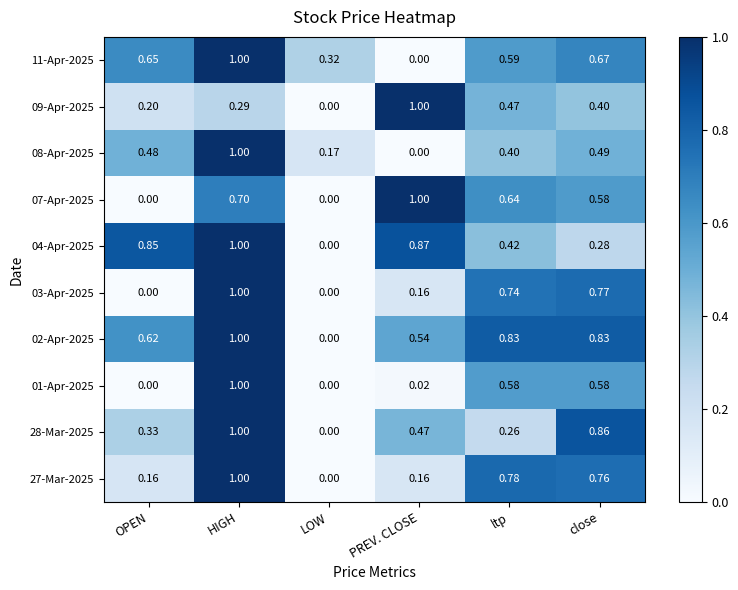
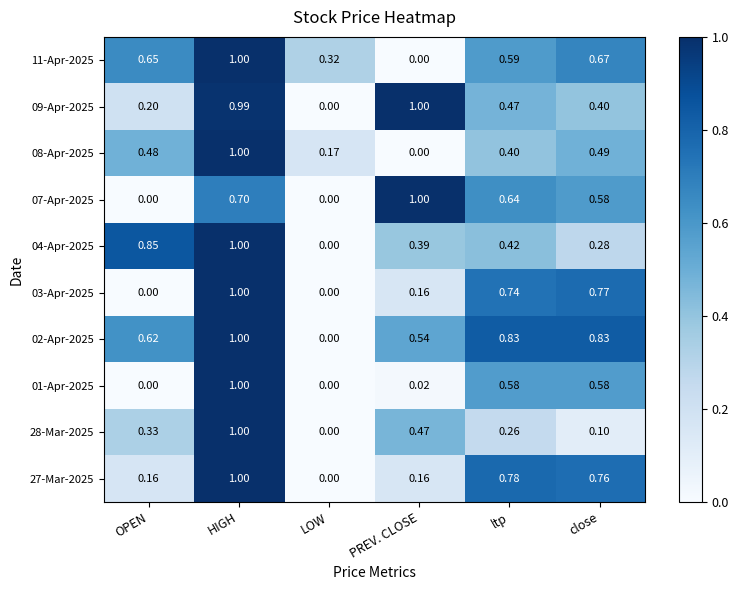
  {
    "11-Apr-2025": {
      "OPEN": 0.65,
      "HIGH": 1.00,
      "LOW": 0.32,
      "PREV. CLOSE": 0.00,
      "ltp": 0.59,
      "close": 0.67
    },
    "09-Apr-2025": {
      "OPEN": 0.20,
-     "HIGH": 0.29,
+     "HIGH": 0.99,
      "LOW": 0.00,
      "PREV. CLOSE": 1.00,
      "ltp": 0.47,
      "close": 0.40
    },
    "08-Apr-2025": {
      "OPEN": 0.48,
      "HIGH": 1.00,
      "LOW": 0.17,
      "PREV. CLOSE": 0.00,
      "ltp": 0.40,
      "close": 0.49
    },
    "07-Apr-2025": {
      "OPEN": 0.00,
      "HIGH": 0.70,
      "LOW": 0.00,
      "PREV. CLOSE": 1.00,
      "ltp": 0.64,
      "close": 0.58
    },
    "04-Apr-2025": {
      "OPEN": 0.85,
      "HIGH": 1.00,
      "LOW": 0.00,
-     "PREV. CLOSE": 0.87,
+     "PREV. CLOSE": 0.39,
      "ltp": 0.42,
      "close": 0.28
    },
    "03-Apr-2025": {
      "OPEN": 0.00,
      "HIGH": 1.00,
      "LOW": 0.00,
      "PREV. CLOSE": 0.16,
      "ltp": 0.74,
      "close": 0.77
    },
    "02-Apr-2025": {
      "OPEN": 0.62,
      "HIGH": 1.00,
      "LOW": 0.00,
      "PREV. CLOSE": 0.54,
      "ltp": 0.83,
      "close": 0.83
    },
    "01-Apr-2025": {
      "OPEN": 0.00,
      "HIGH": 1.00,
      "LOW": 0.00,
      "PREV. CLOSE": 0.02,
      "ltp": 0.58,
      "close": 0.58
    },
    "28-Mar-2025": {
      "OPEN": 0.33,
      "HIGH": 1.00,
      "LOW": 0.00,
      "PREV. CLOSE": 0.47,
      "ltp": 0.26,
-     "close": 0.86
+     "close": 0.10
    },
    "27-Mar-2025": {
      "OPEN": 0.16,
      "HIGH": 1.00,
      "LOW": 0.00,
      "PREV. CLOSE": 0.16,
      "ltp": 0.78,
      "close": 0.76
    }
  }
